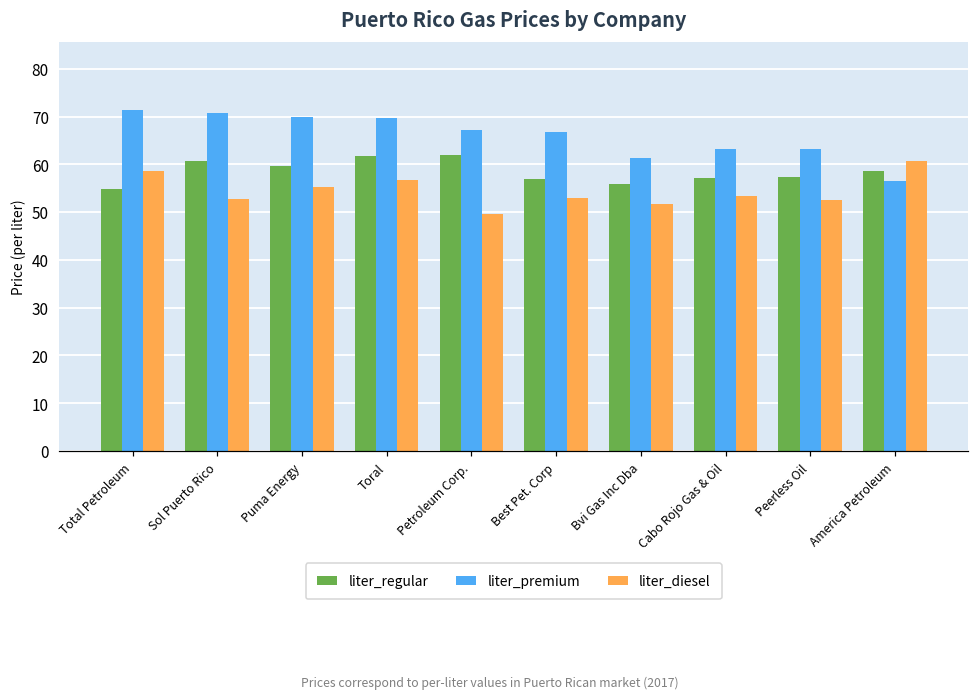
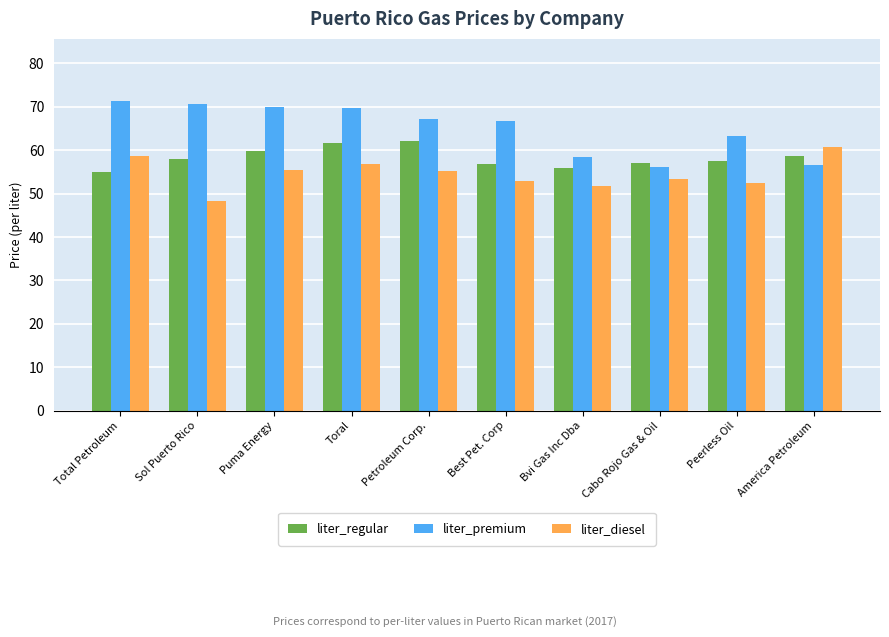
  {
    "liter_regular": {
      "Total Petroleum": 55,
-     "Sol Puerto Rico": 61,
+     "Sol Puerto Rico": 58,
      "Puma Energy": 60,
      "Toral": 62,
      "Petroleum Corp.": 62,
      "Best Pet. Corp": 57,
      "Bvi Gas Inc Dba": 56,
      "Cabo Rojo Gas & Oil": 57,
      "Peerless Oil": 57,
      "America Petroleum": 59
    },
    "liter_premium": {
      "Total Petroleum": 71,
      "Sol Puerto Rico": 71,
      "Puma Energy": 70,
      "Toral": 70,
      "Petroleum Corp.": 67,
      "Best Pet. Corp": 67,
-     "Bvi Gas Inc Dba": 61,
-     "Cabo Rojo Gas & Oil": 63,
+     "Bvi Gas Inc Dba": 58,
+     "Cabo Rojo Gas & Oil": 56,
      "Peerless Oil": 63,
      "America Petroleum": 56
    },
    "liter_diesel": {
      "Total Petroleum": 59,
-     "Sol Puerto Rico": 53,
+     "Sol Puerto Rico": 48,
      "Puma Energy": 55,
      "Toral": 57,
-     "Petroleum Corp.": 50,
+     "Petroleum Corp.": 55,
      "Best Pet. Corp": 53,
      "Bvi Gas Inc Dba": 52,
      "Cabo Rojo Gas & Oil": 53,
      "Peerless Oil": 52,
      "America Petroleum": 61
    }
  }
